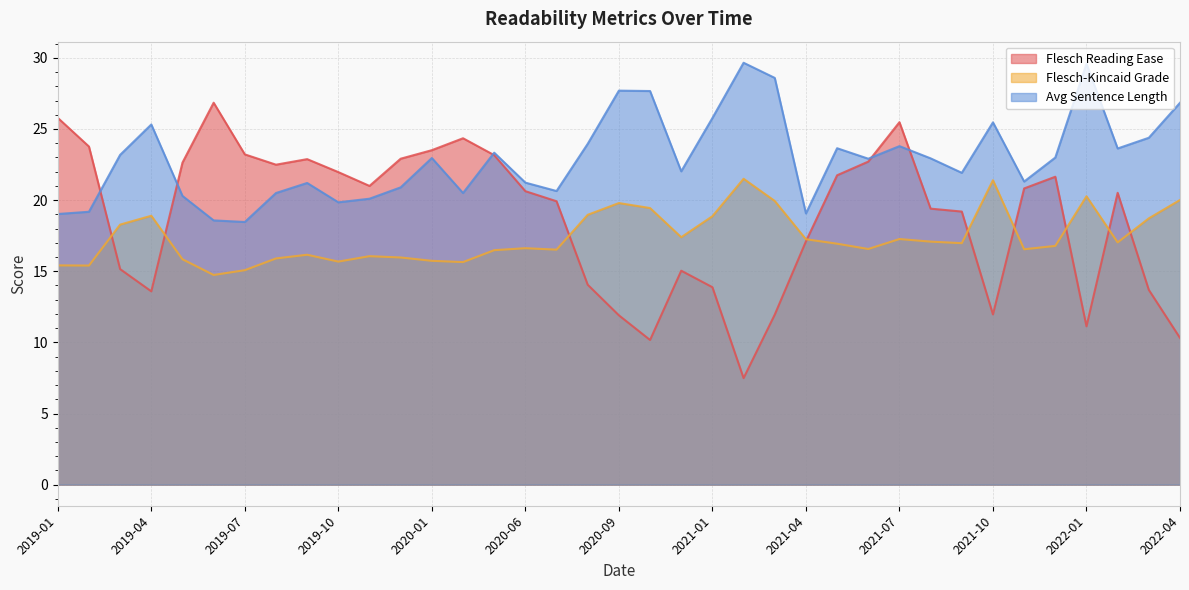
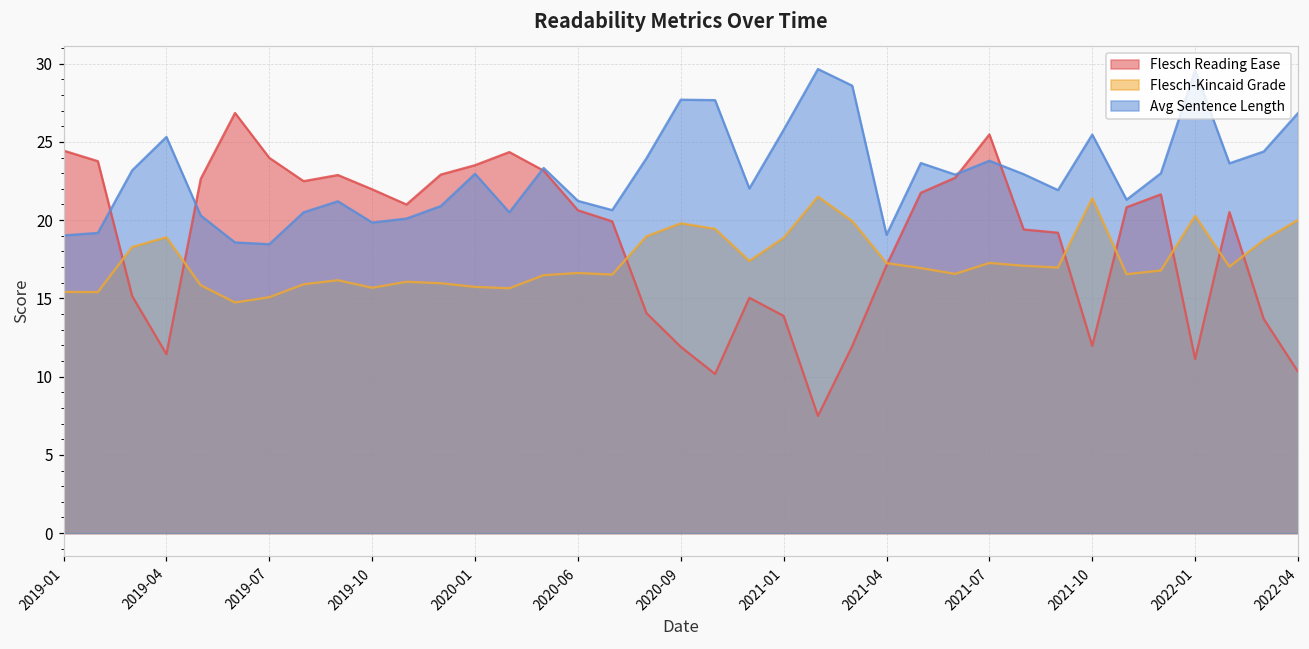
  {
    "Flesch Reading Ease": {
-     "2019-01": 25.8,
-     "2019-04": 13.6,
-     "2019-07": 23.2,
+     "2019-01": 24.4,
+     "2019-04": 11.4,
+     "2019-07": 24.0,
      "2019-10": 22.0,
      "2020-01": 23.5,
      "2020-06": 20.6,
      "2020-09": 11.9,
      "2021-01": 13.9,
      "2021-07": 25.5,
      "2021-10": 12.0,
      "2022-01": 11.1,
      "2022-04": 10.3
    },
    "Flesch-Kincaid Grade": {
      "2019-01": 15.4,
      "2019-04": 18.9,
      "2019-07": 15.1,
      "2019-10": 15.7,
      "2020-01": 15.7,
      "2020-06": 16.6,
      "2020-09": 19.8,
      "2021-01": 18.9,
      "2021-07": 17.3,
      "2021-10": 21.4,
      "2022-01": 20.3,
      "2022-04": 20.0
    },
    "Avg Sentence Length": {
      "2019-01": 19.0,
      "2019-04": 25.3,
      "2019-07": 18.5,
      "2019-10": 19.8,
      "2020-01": 23.0,
      "2020-06": 21.2,
      "2020-09": 27.7,
      "2021-01": 25.8,
      "2021-04": 19.1,
      "2021-07": 23.8,
      "2021-10": 25.5,
      "2022-04": 26.8
    }
  }
